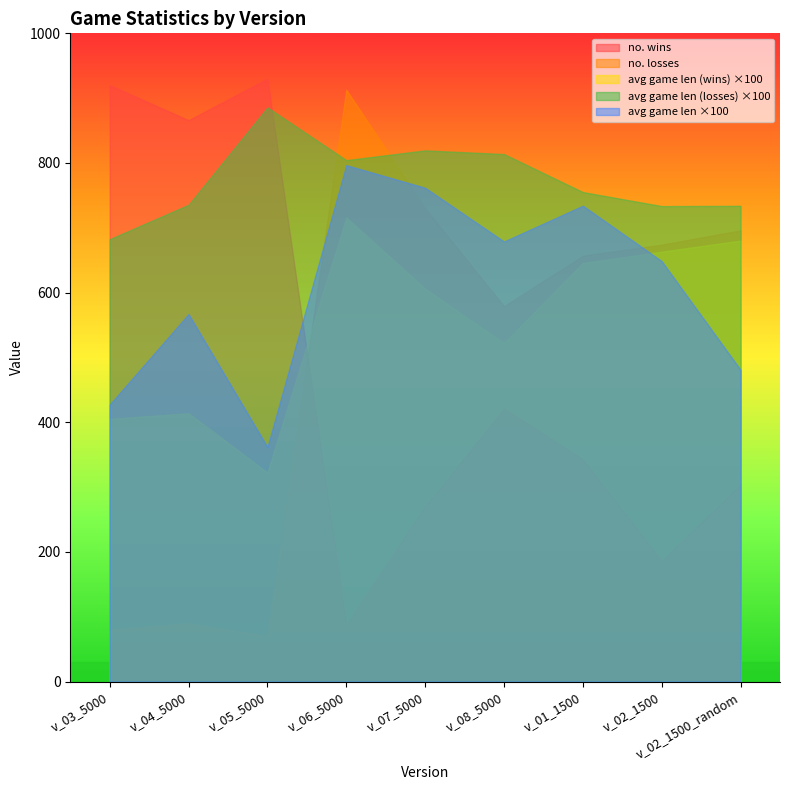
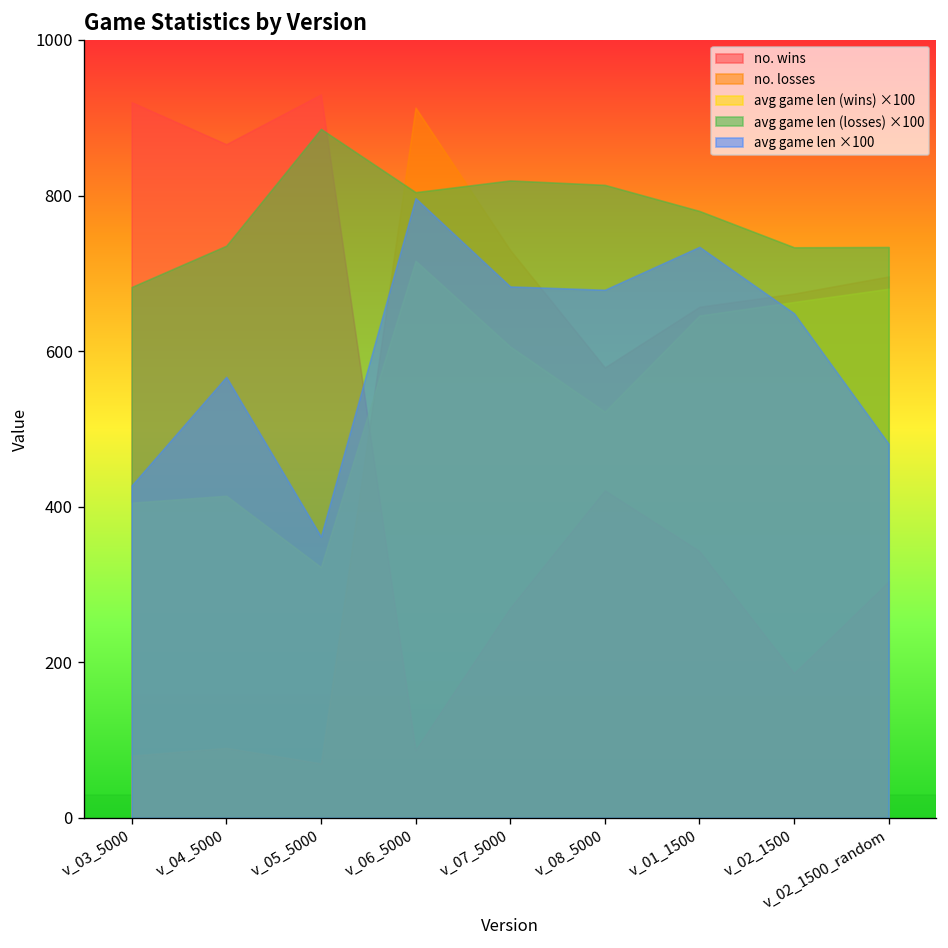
  {
    "no. wins": {
      "v_03_5000": 920,
      "v_04_5000": 870,
      "v_05_5000": 930,
      "v_06_5000": 90,
      "v_07_5000": 270,
      "v_08_5000": 420,
      "v_01_1500": 340,
      "v_02_1500": 190,
      "v_02_1500_random": 300
    },
    "no. losses": {
      "v_03_5000": 80,
      "v_04_5000": 90,
      "v_05_5000": 70,
      "v_06_5000": 910,
      "v_07_5000": 730,
      "v_08_5000": 580,
      "v_01_1500": 660,
      "v_02_1500": 670,
      "v_02_1500_random": 700
    },
    "avg game len (wins) ×100": {
      "v_03_5000": 410,
      "v_04_5000": 410,
      "v_05_5000": 320,
      "v_06_5000": 720,
      "v_07_5000": 610,
      "v_08_5000": 520,
      "v_01_1500": 650,
      "v_02_1500": 660,
      "v_02_1500_random": 680
    },
    "avg game len (losses) ×100": {
      "v_03_5000": 680,
      "v_04_5000": 740,
      "v_05_5000": 890,
      "v_06_5000": 800,
      "v_07_5000": 820,
      "v_08_5000": 810,
-     "v_01_1500": 760,
+     "v_01_1500": 780,
      "v_02_1500": 730,
      "v_02_1500_random": 730
    },
    "avg game len ×100": {
      "v_03_5000": 430,
      "v_04_5000": 570,
      "v_05_5000": 360,
      "v_06_5000": 800,
-     "v_07_5000": 760,
+     "v_07_5000": 680,
      "v_08_5000": 680,
      "v_01_1500": 730,
      "v_02_1500": 650,
      "v_02_1500_random": 480
    }
  }
